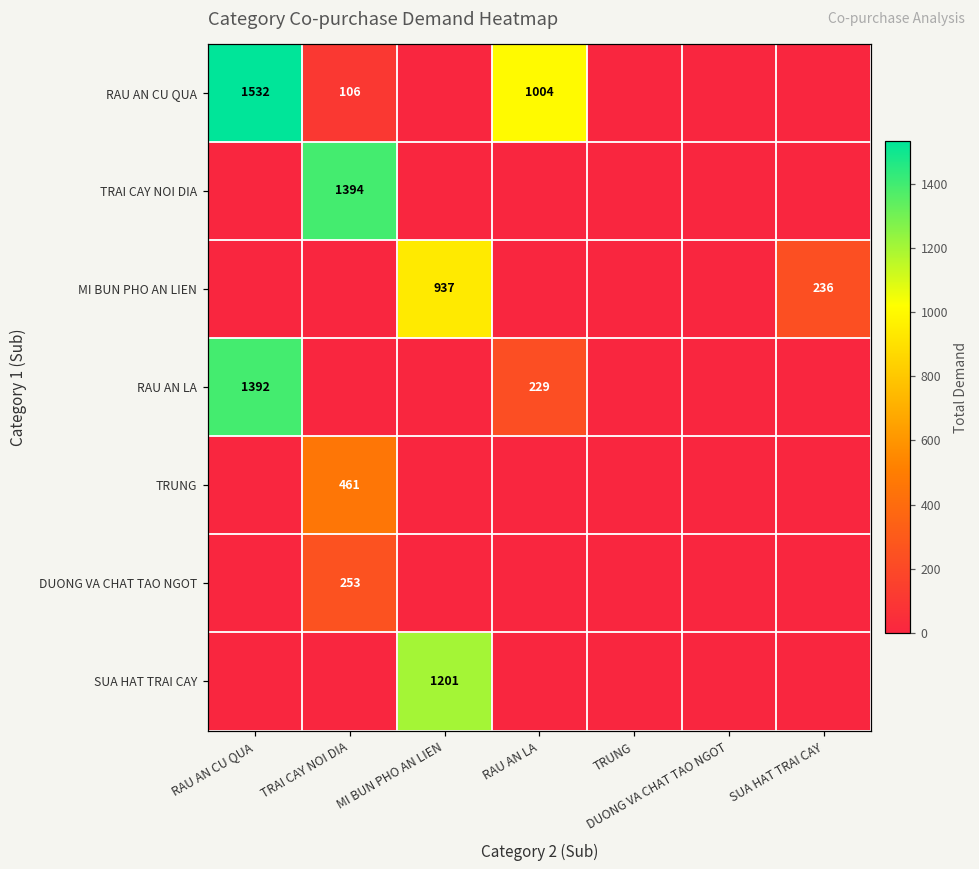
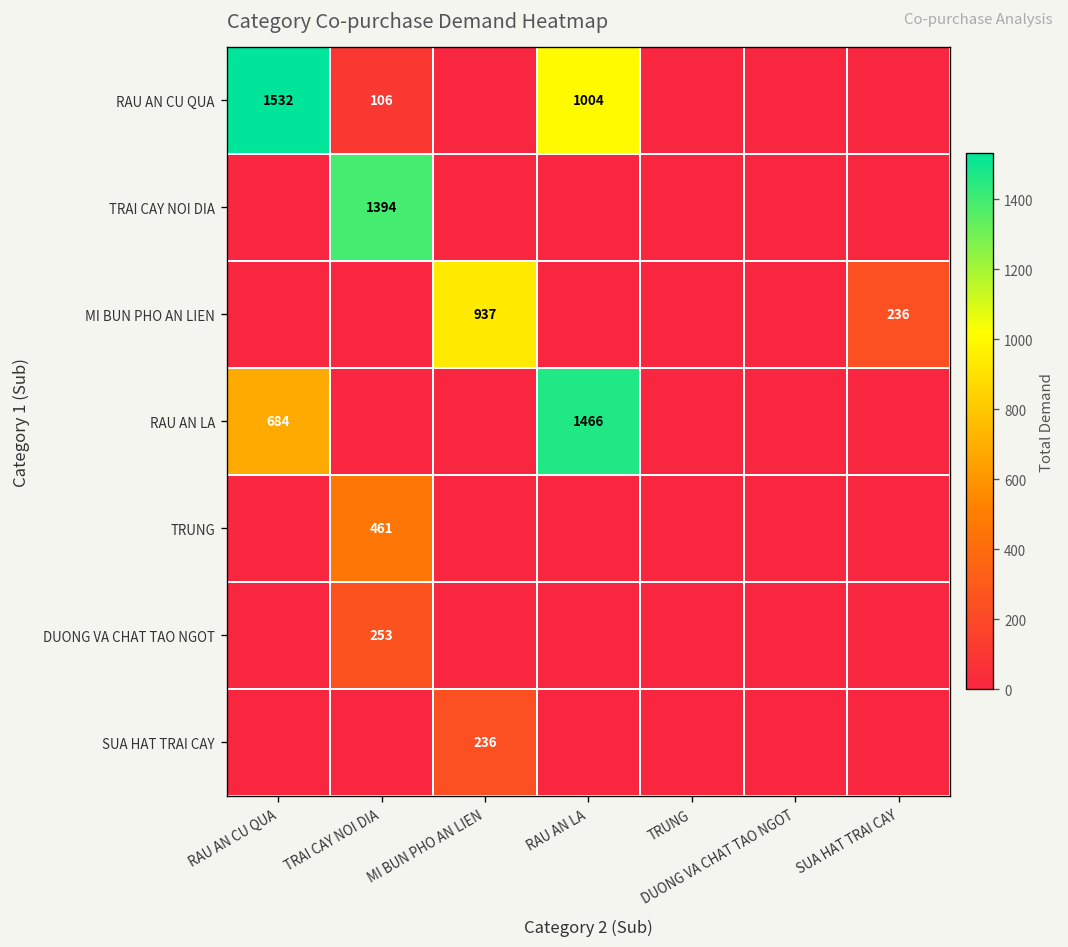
  {
    "RAU AN CU QUA": {
      "RAU AN CU QUA": 1532,
      "TRAI CAY NOI DIA": 106,
      "RAU AN LA": 1004
    },
    "TRAI CAY NOI DIA": {
      "TRAI CAY NOI DIA": 1394
    },
    "MI BUN PHO AN LIEN": {
      "MI BUN PHO AN LIEN": 937,
      "SUA HAT TRAI CAY": 236
    },
    "RAU AN LA": {
-     "RAU AN CU QUA": 1392,
-     "RAU AN LA": 229
+     "RAU AN CU QUA": 684,
+     "RAU AN LA": 1466
    },
    "TRUNG": {
      "TRAI CAY NOI DIA": 461
    },
    "DUONG VA CHAT TAO NGOT": {
      "TRAI CAY NOI DIA": 253
    },
    "SUA HAT TRAI CAY": {
-     "MI BUN PHO AN LIEN": 1201
+     "MI BUN PHO AN LIEN": 236
    }
  }
